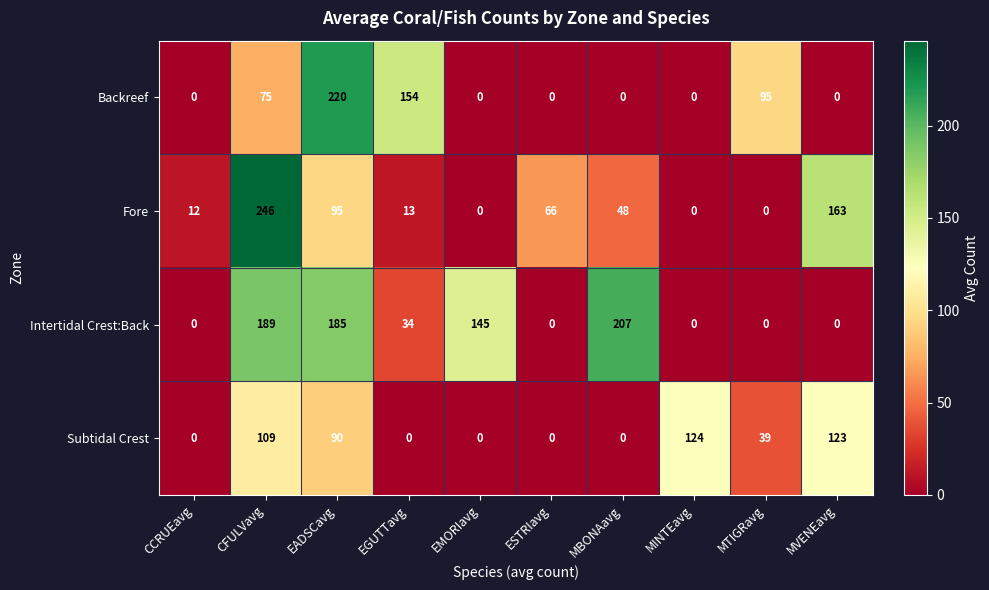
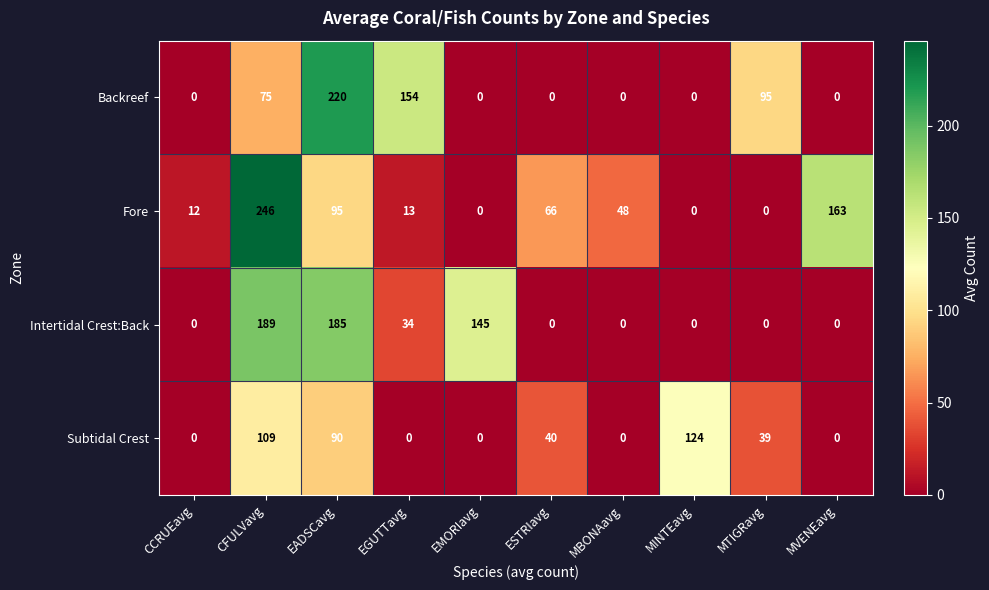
  {
    "Backreef": {
      "CCRUEavg": 0,
      "CFULVavg": 75,
      "EADSCavg": 220,
      "EGUTTavg": 154,
      "EMORIavg": 0,
      "ESTRIavg": 0,
      "MBONAavg": 0,
      "MINTEavg": 0,
      "MTIGRavg": 95,
      "MVENEavg": 0
    },
    "Fore": {
      "CCRUEavg": 12,
      "CFULVavg": 246,
      "EADSCavg": 95,
      "EGUTTavg": 13,
      "EMORIavg": 0,
      "ESTRIavg": 66,
      "MBONAavg": 48,
      "MINTEavg": 0,
      "MTIGRavg": 0,
      "MVENEavg": 163
    },
    "Intertidal Crest:Back": {
      "CCRUEavg": 0,
      "CFULVavg": 189,
      "EADSCavg": 185,
      "EGUTTavg": 34,
      "EMORIavg": 145,
      "ESTRIavg": 0,
-     "MBONAavg": 207,
+     "MBONAavg": 0,
      "MINTEavg": 0,
      "MTIGRavg": 0,
      "MVENEavg": 0
    },
    "Subtidal Crest": {
      "CCRUEavg": 0,
      "CFULVavg": 109,
      "EADSCavg": 90,
      "EGUTTavg": 0,
      "EMORIavg": 0,
-     "ESTRIavg": 0,
+     "ESTRIavg": 40,
      "MBONAavg": 0,
      "MINTEavg": 124,
      "MTIGRavg": 39,
-     "MVENEavg": 123
+     "MVENEavg": 0
    }
  }
